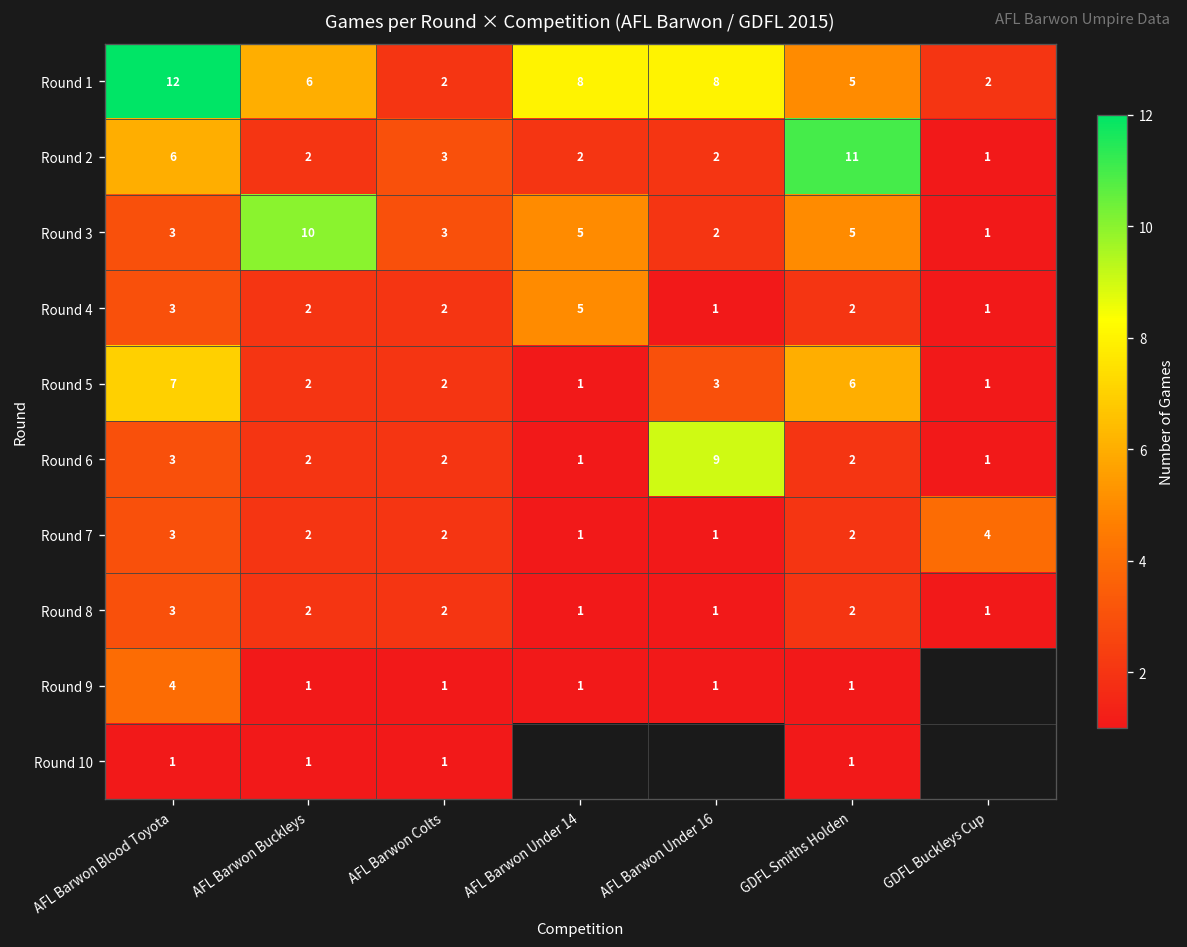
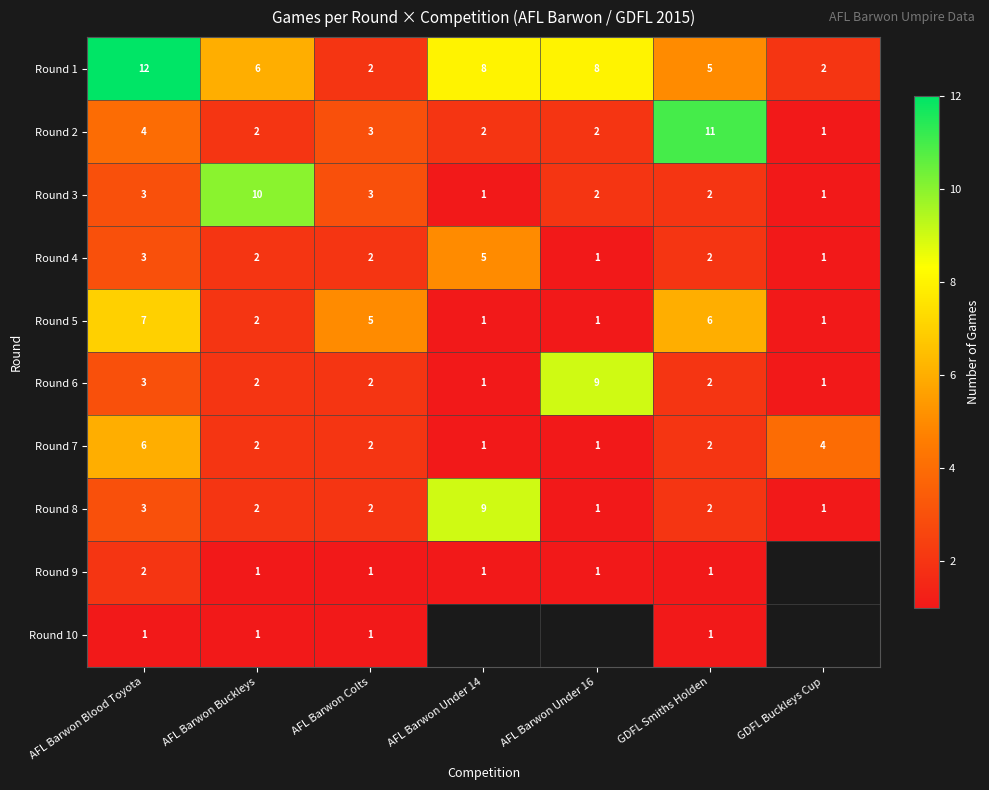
  {
    "Round 1": {
      "AFL Barwon Blood Toyota": 12,
      "AFL Barwon Buckleys": 6,
      "AFL Barwon Colts": 2,
      "AFL Barwon Under 14": 8,
      "AFL Barwon Under 16": 8,
      "GDFL Smiths Holden": 5,
      "GDFL Buckleys Cup": 2
    },
    "Round 2": {
-     "AFL Barwon Blood Toyota": 6,
+     "AFL Barwon Blood Toyota": 4,
      "AFL Barwon Buckleys": 2,
      "AFL Barwon Colts": 3,
      "AFL Barwon Under 14": 2,
      "AFL Barwon Under 16": 2,
      "GDFL Smiths Holden": 11,
      "GDFL Buckleys Cup": 1
    },
    "Round 3": {
      "AFL Barwon Blood Toyota": 3,
      "AFL Barwon Buckleys": 10,
      "AFL Barwon Colts": 3,
-     "AFL Barwon Under 14": 5,
+     "AFL Barwon Under 14": 1,
      "AFL Barwon Under 16": 2,
-     "GDFL Smiths Holden": 5,
+     "GDFL Smiths Holden": 2,
      "GDFL Buckleys Cup": 1
    },
    "Round 4": {
      "AFL Barwon Blood Toyota": 3,
      "AFL Barwon Buckleys": 2,
      "AFL Barwon Colts": 2,
      "AFL Barwon Under 14": 5,
      "AFL Barwon Under 16": 1,
      "GDFL Smiths Holden": 2,
      "GDFL Buckleys Cup": 1
    },
    "Round 5": {
      "AFL Barwon Blood Toyota": 7,
      "AFL Barwon Buckleys": 2,
-     "AFL Barwon Colts": 2,
+     "AFL Barwon Colts": 5,
      "AFL Barwon Under 14": 1,
-     "AFL Barwon Under 16": 3,
+     "AFL Barwon Under 16": 1,
      "GDFL Smiths Holden": 6,
      "GDFL Buckleys Cup": 1
    },
    "Round 6": {
      "AFL Barwon Blood Toyota": 3,
      "AFL Barwon Buckleys": 2,
      "AFL Barwon Colts": 2,
      "AFL Barwon Under 14": 1,
      "AFL Barwon Under 16": 9,
      "GDFL Smiths Holden": 2,
      "GDFL Buckleys Cup": 1
    },
    "Round 7": {
-     "AFL Barwon Blood Toyota": 3,
+     "AFL Barwon Blood Toyota": 6,
      "AFL Barwon Buckleys": 2,
      "AFL Barwon Colts": 2,
      "AFL Barwon Under 14": 1,
      "AFL Barwon Under 16": 1,
      "GDFL Smiths Holden": 2,
      "GDFL Buckleys Cup": 4
    },
    "Round 8": {
      "AFL Barwon Blood Toyota": 3,
      "AFL Barwon Buckleys": 2,
      "AFL Barwon Colts": 2,
-     "AFL Barwon Under 14": 1,
+     "AFL Barwon Under 14": 9,
      "AFL Barwon Under 16": 1,
      "GDFL Smiths Holden": 2,
      "GDFL Buckleys Cup": 1
    },
    "Round 9": {
-     "AFL Barwon Blood Toyota": 4,
+     "AFL Barwon Blood Toyota": 2,
      "AFL Barwon Buckleys": 1,
      "AFL Barwon Colts": 1,
      "AFL Barwon Under 14": 1,
      "AFL Barwon Under 16": 1,
      "GDFL Smiths Holden": 1
    },
    "Round 10": {
      "AFL Barwon Blood Toyota": 1,
      "AFL Barwon Buckleys": 1,
      "AFL Barwon Colts": 1,
      "GDFL Smiths Holden": 1
    }
  }
